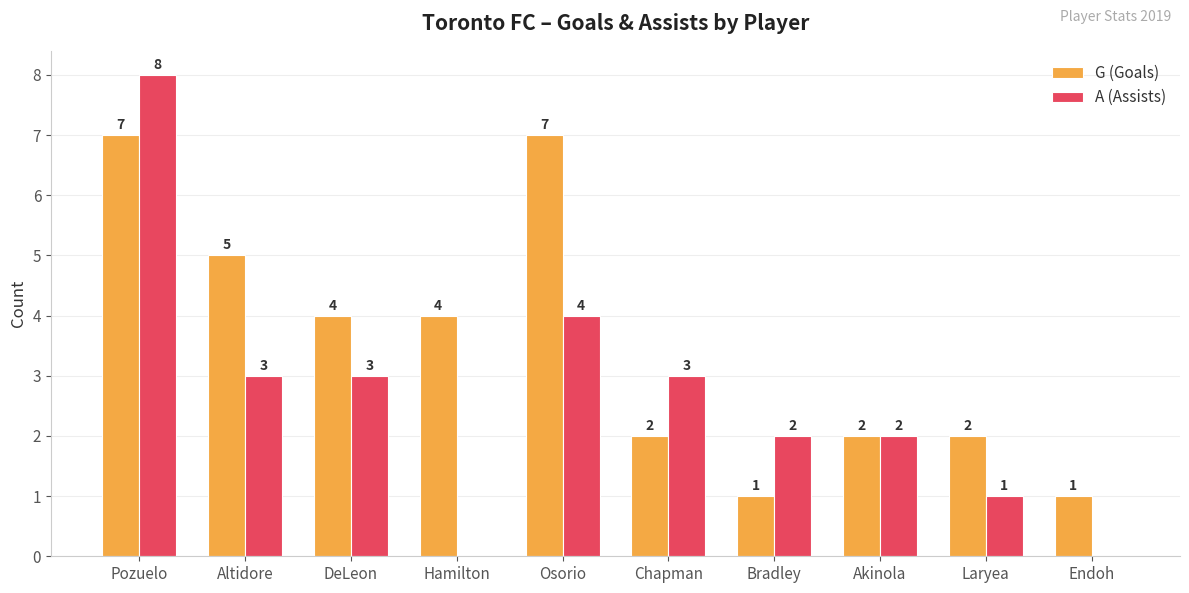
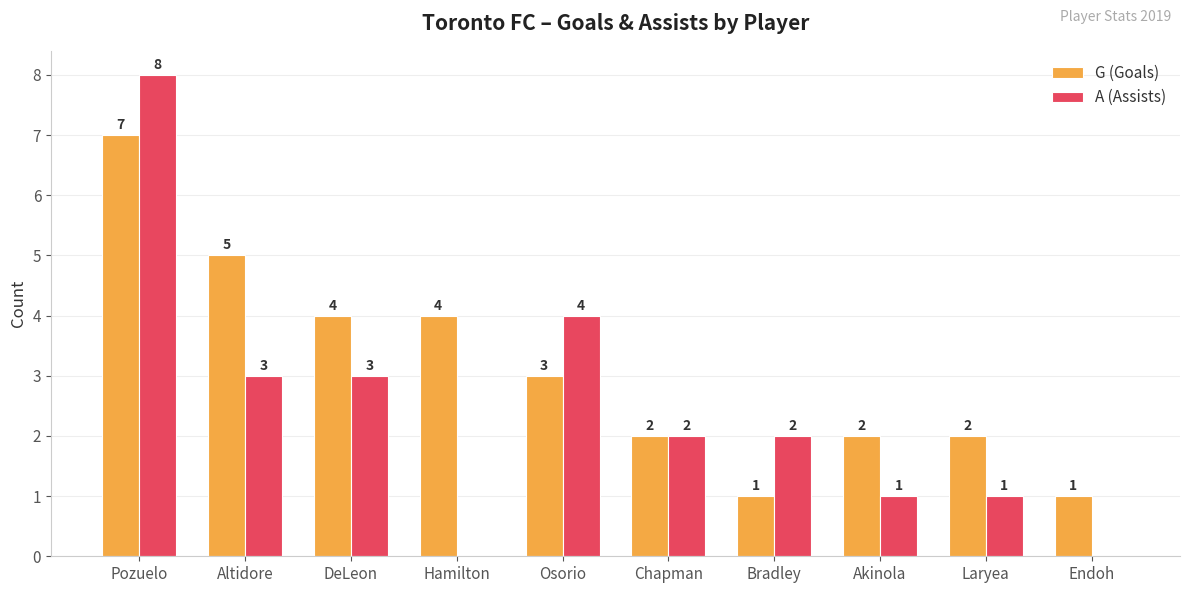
  {
    "G (Goals)": {
      "Pozuelo": 7,
      "Altidore": 5,
      "DeLeon": 4,
      "Hamilton": 4,
-     "Osorio": 7,
+     "Osorio": 3,
      "Chapman": 2,
      "Bradley": 1,
      "Akinola": 2,
      "Laryea": 2,
      "Endoh": 1
    },
    "A (Assists)": {
      "Pozuelo": 8,
      "Altidore": 3,
      "DeLeon": 3,
      "Osorio": 4,
-     "Chapman": 3,
+     "Chapman": 2,
      "Bradley": 2,
-     "Akinola": 2,
+     "Akinola": 1,
      "Laryea": 1
    }
  }
